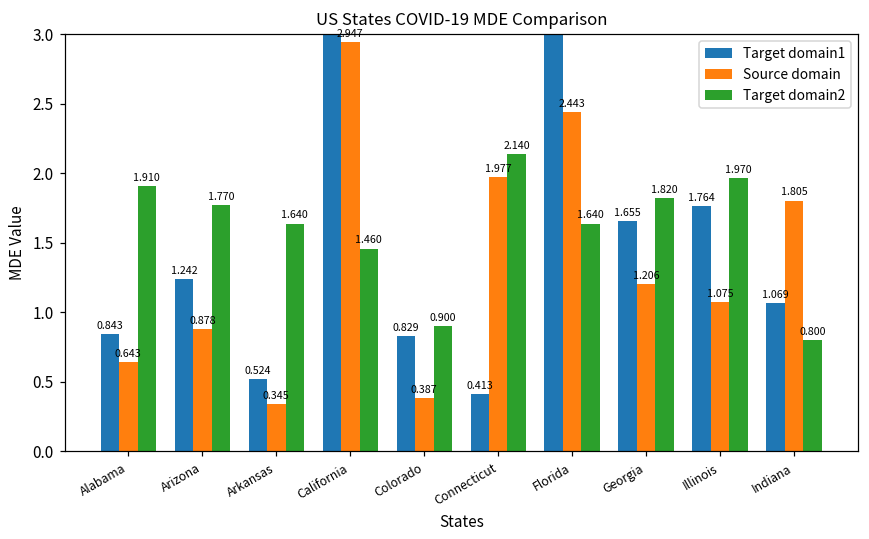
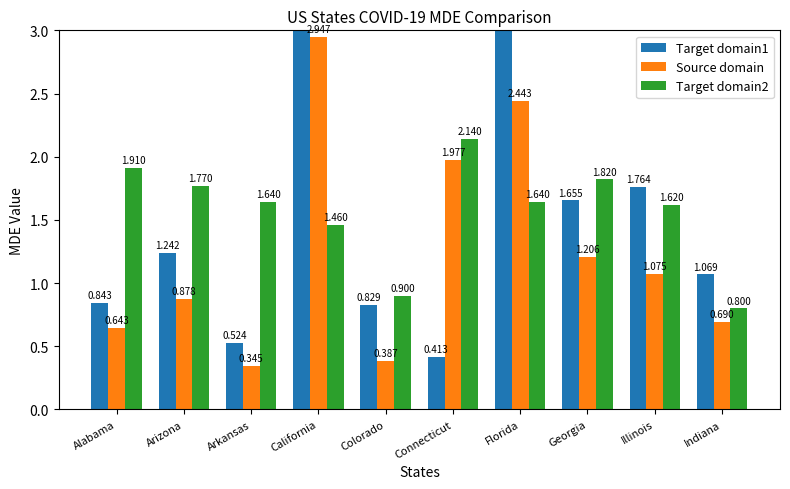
  {
    "Target domain1": {
      "Alabama": 0.843,
      "Arizona": 1.242,
      "Arkansas": 0.524,
      "Colorado": 0.829,
      "Connecticut": 0.413,
      "Georgia": 1.655,
      "Illinois": 1.764,
      "Indiana": 1.069
    },
    "Source domain": {
      "Alabama": 0.643,
      "Arizona": 0.878,
      "Arkansas": 0.345,
      "California": 2.947,
      "Colorado": 0.387,
      "Connecticut": 1.977,
      "Florida": 2.443,
      "Georgia": 1.206,
      "Illinois": 1.075,
-     "Indiana": 1.805
+     "Indiana": 0.690
    },
    "Target domain2": {
      "Alabama": 1.910,
      "Arizona": 1.770,
      "Arkansas": 1.640,
      "California": 1.460,
      "Colorado": 0.900,
      "Connecticut": 2.140,
      "Florida": 1.640,
      "Georgia": 1.820,
-     "Illinois": 1.970,
+     "Illinois": 1.620,
      "Indiana": 0.800
    }
  }
